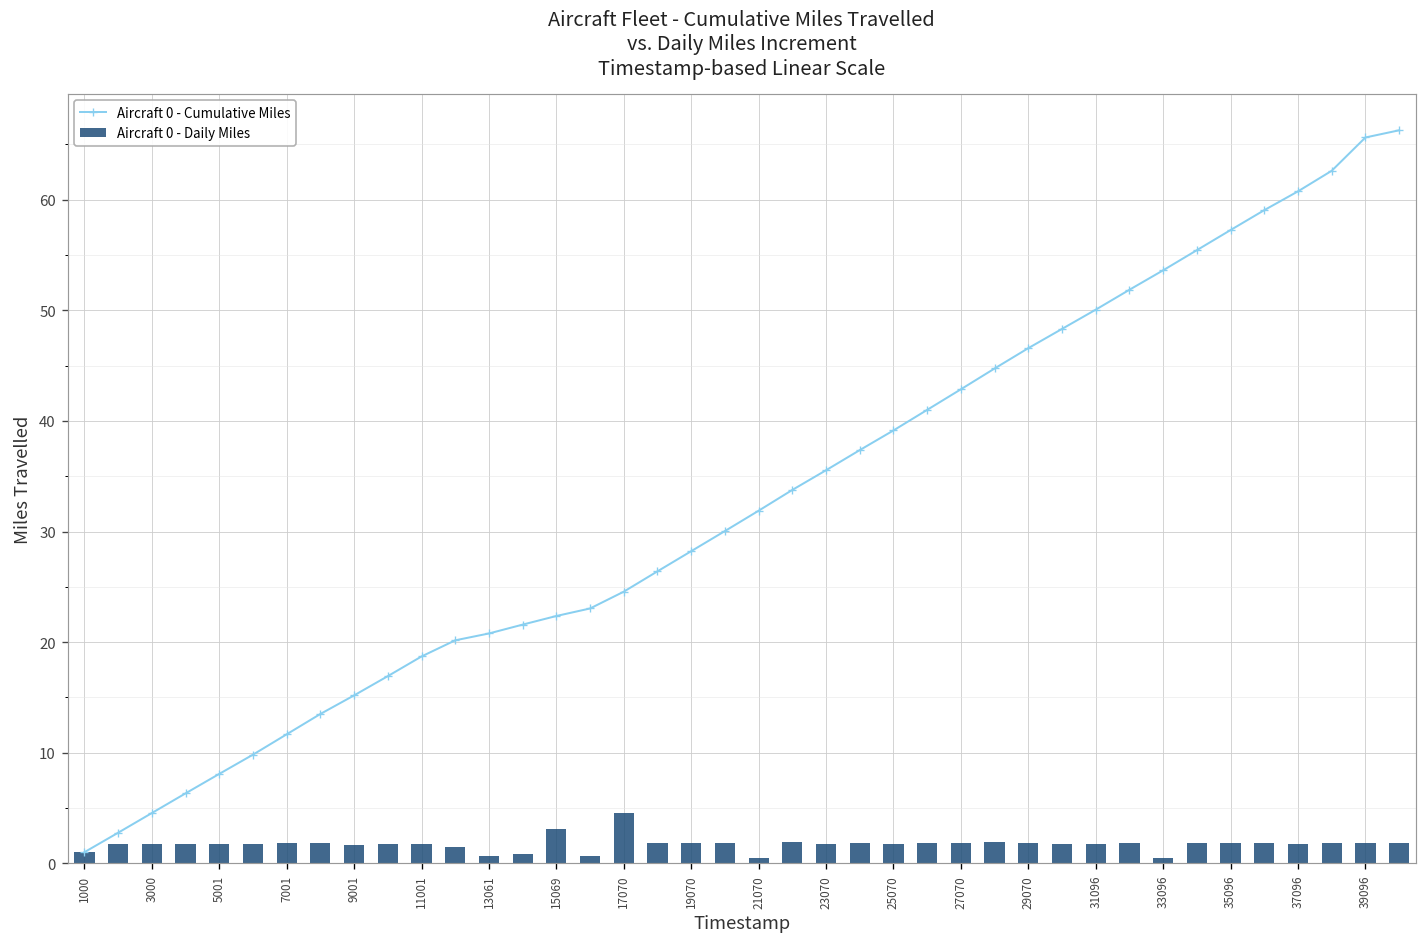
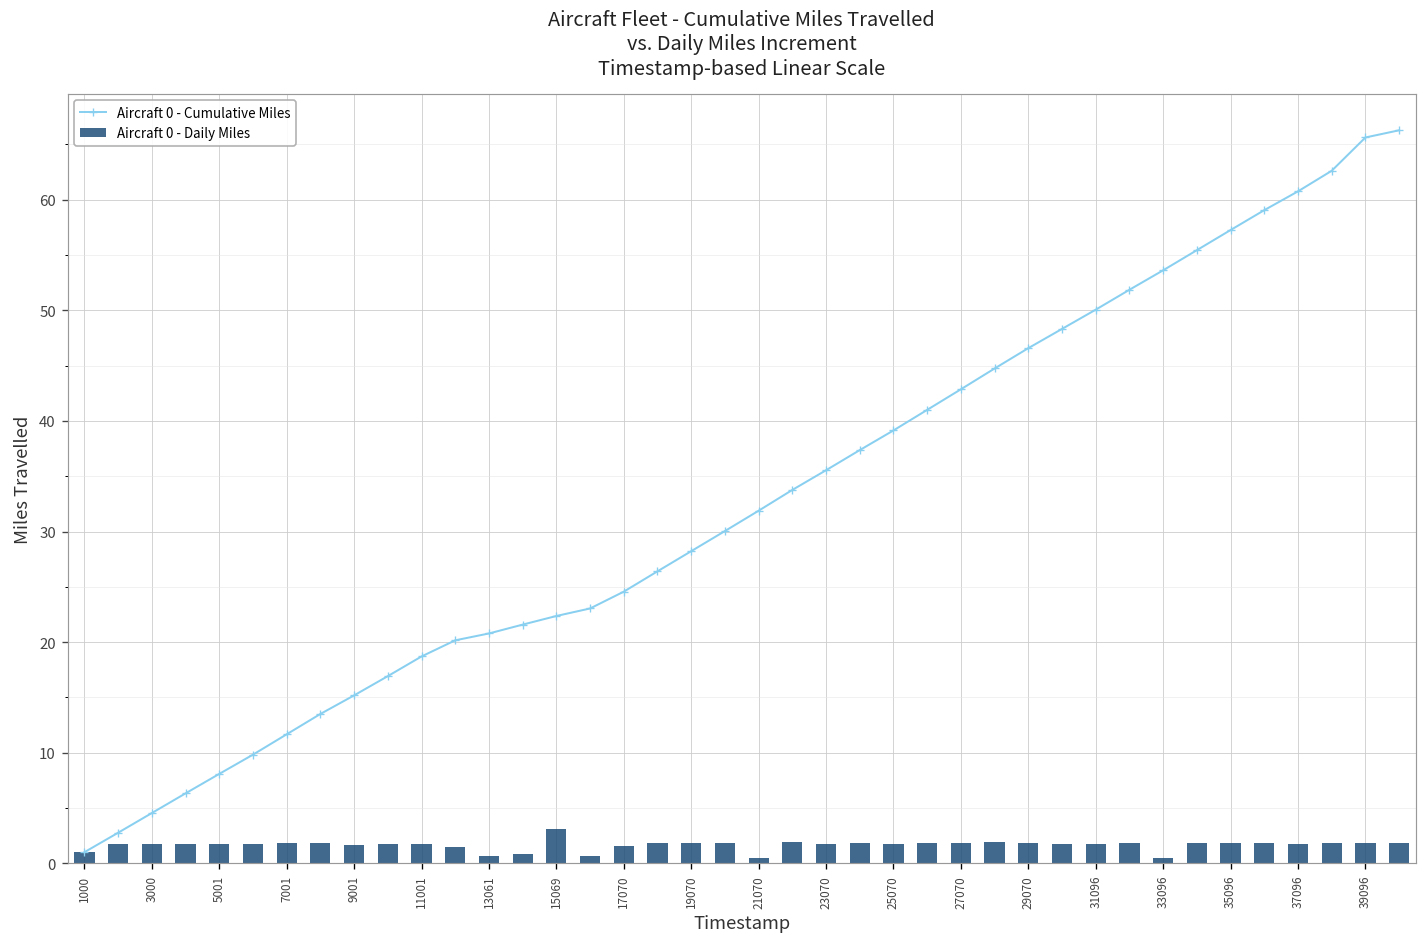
  {
    "Aircraft 0 - Cumulative Miles": {
      "1000": 1,
      "3000": 5,
      "5001": 8,
      "7001": 12,
      "9001": 15,
      "11001": 19,
      "13061": 21,
      "15069": 22,
      "17070": 25,
      "19070": 28,
      "21070": 32,
      "23070": 36,
      "25070": 39,
      "27070": 43,
      "29070": 47,
      "31096": 50,
      "33096": 54,
      "35096": 57,
      "37096": 61,
      "39096": 66
    },
    "Aircraft 0 - Daily Miles": {
      "1000": 1,
      "3000": 2,
      "5001": 2,
      "7001": 2,
      "9001": 2,
      "11001": 2,
      "13061": 1,
      "15069": 3,
-     "17070": 5,
+     "17070": 2,
      "19070": 2,
      "21070": 0,
      "23070": 2,
      "25070": 2,
      "27070": 2,
      "29070": 2,
      "31096": 2,
      "33096": 1,
      "35096": 2,
      "37096": 2,
      "39096": 2
    }
  }
